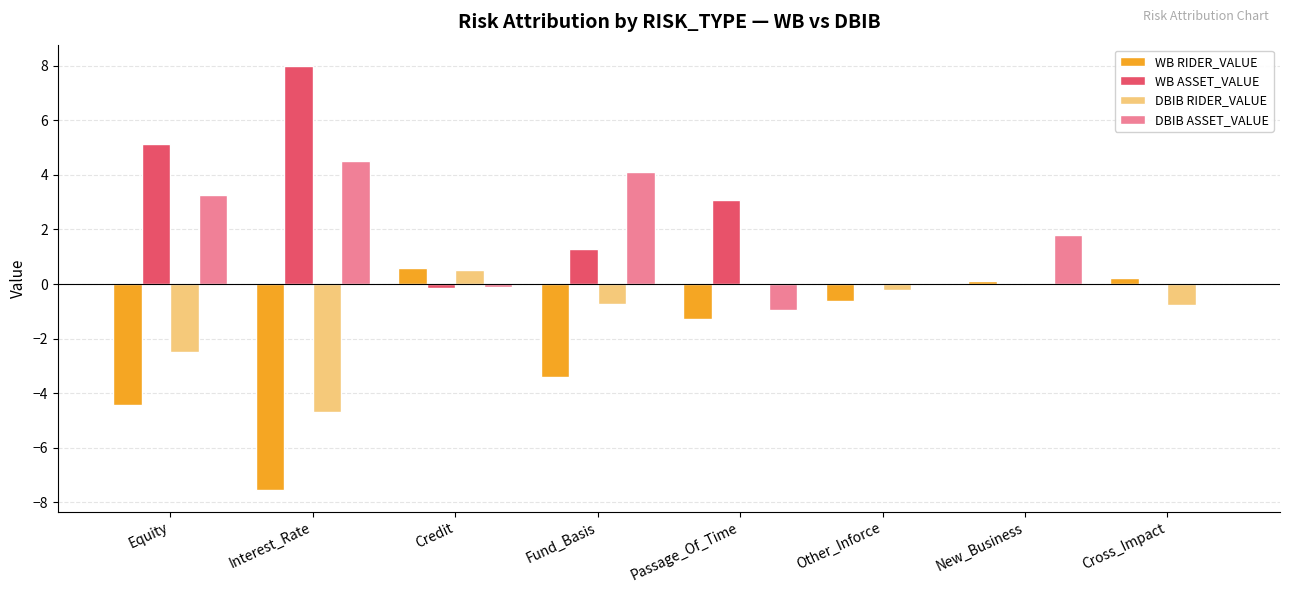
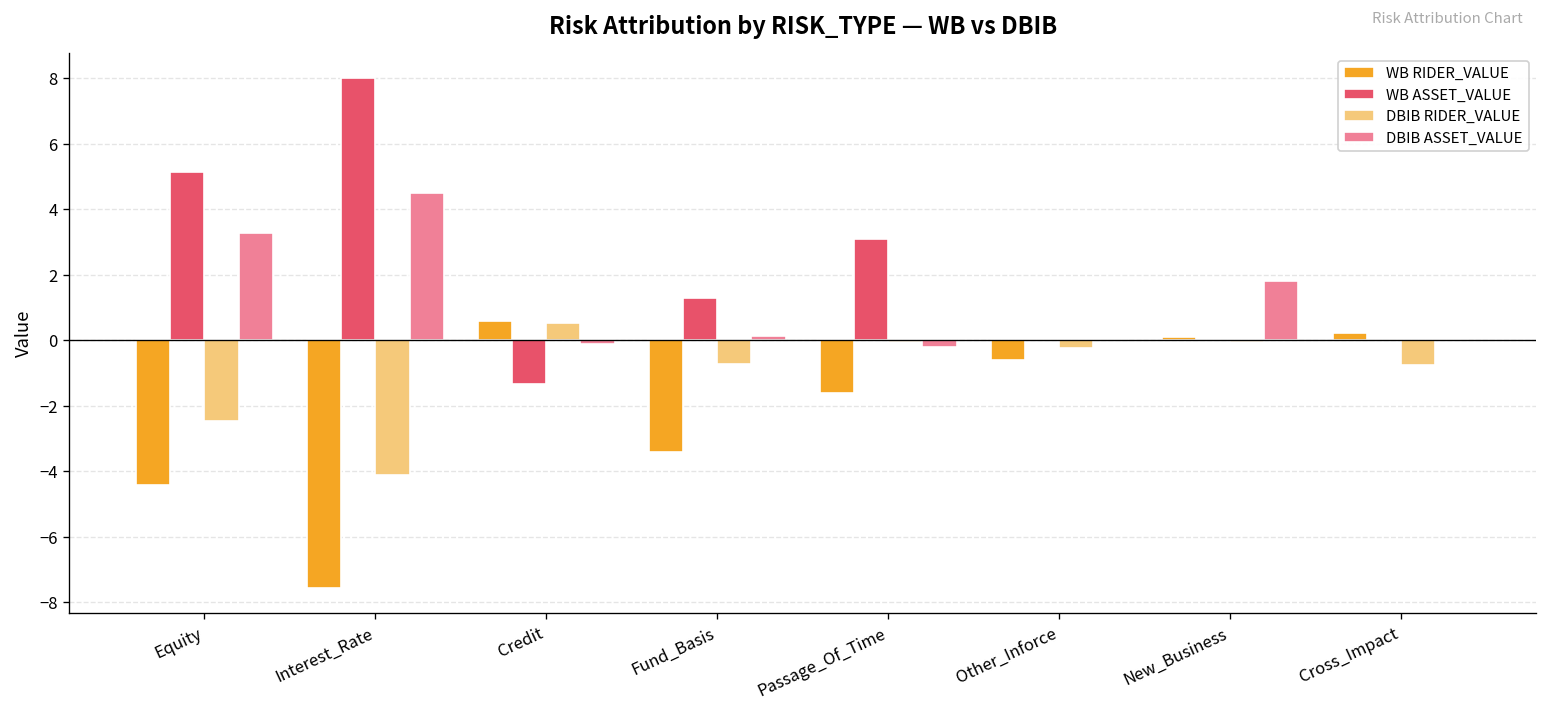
  {
    "WB RIDER_VALUE": {
      "Equity": -4.4,
      "Interest_Rate": -7.6,
      "Credit": 0.6,
      "Fund_Basis": -3.4,
-     "Passage_Of_Time": -1.3,
+     "Passage_Of_Time": -1.6,
      "Other_Inforce": -0.6,
      "New_Business": 0.1,
      "Cross_Impact": 0.2
    },
    "WB ASSET_VALUE": {
      "Equity": 5.1,
      "Interest_Rate": 8.0,
-     "Credit": -0.1,
+     "Credit": -1.3,
      "Fund_Basis": 1.3,
      "Passage_Of_Time": 3.1,
      "Other_Inforce": 0.0,
      "New_Business": 0.0,
      "Cross_Impact": 0.0
    },
    "DBIB RIDER_VALUE": {
      "Equity": -2.5,
-     "Interest_Rate": -4.7,
+     "Interest_Rate": -4.1,
      "Credit": 0.5,
      "Fund_Basis": -0.7,
      "Other_Inforce": -0.2,
      "Cross_Impact": -0.8
    },
    "DBIB ASSET_VALUE": {
      "Equity": 3.3,
      "Interest_Rate": 4.5,
      "Credit": -0.1,
-     "Fund_Basis": 4.1,
-     "Passage_Of_Time": -0.9,
+     "Fund_Basis": 0.1,
+     "Passage_Of_Time": -0.2,
      "Other_Inforce": 0.0,
      "New_Business": 1.8,
      "Cross_Impact": 0.0
    }
  }
